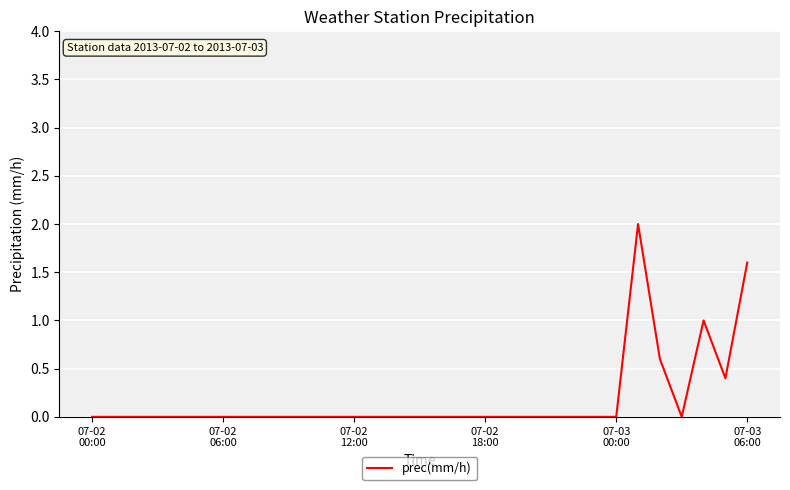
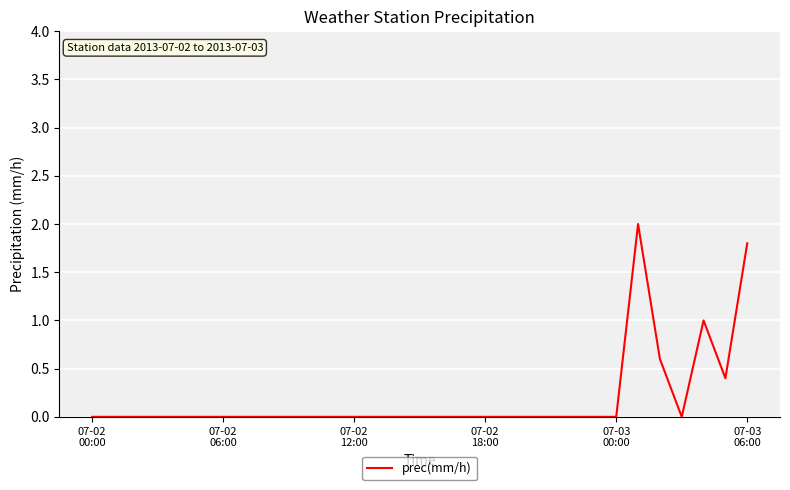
  {
    "07-02 00:00": 0.0,
    "07-02 06:00": 0.0,
    "07-02 12:00": 0.0,
    "07-02 18:00": 0.0,
    "07-03 00:00": 0.0,
-   "07-03 06:00": 1.6
+   "07-03 06:00": 1.8
  }
